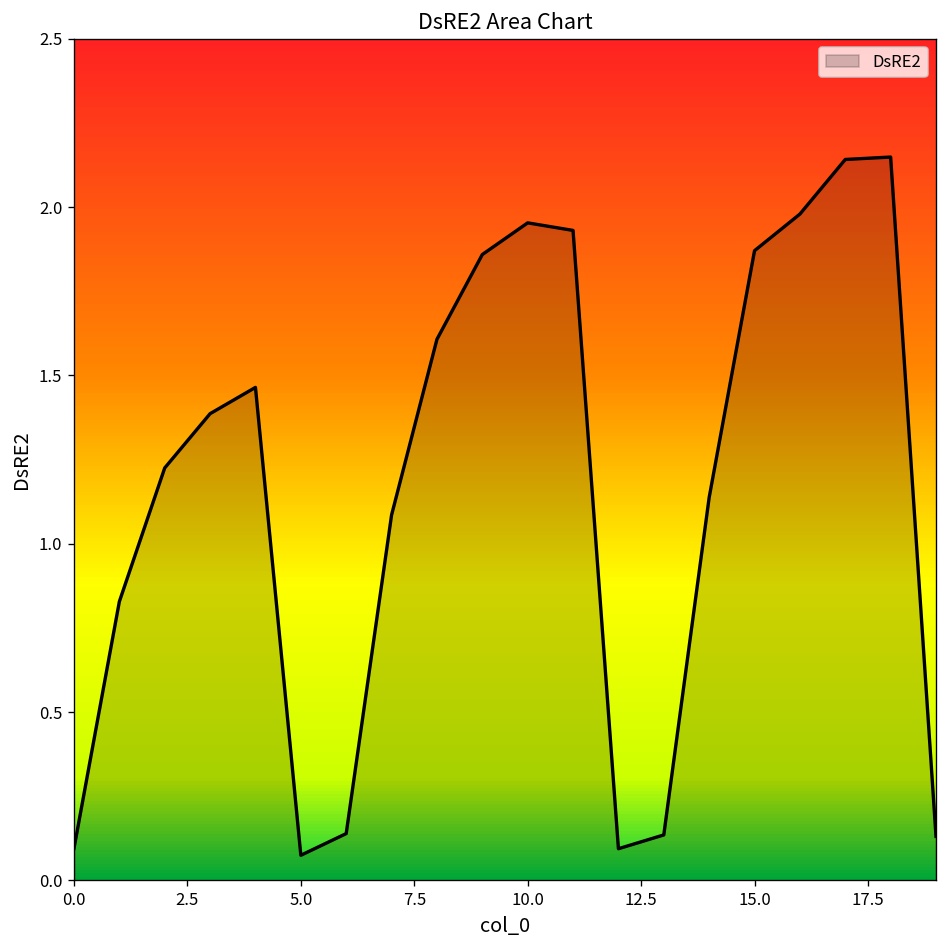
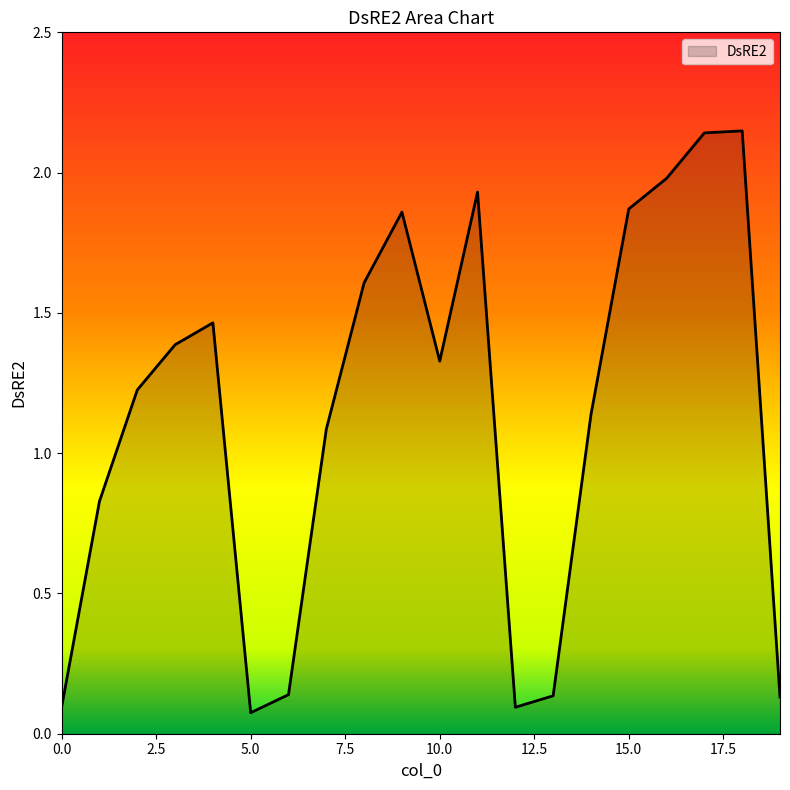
  {
    "0.0": 0.10,
    "5.0": 0.07,
-   "10.0": 1.95,
+   "10.0": 1.33,
    "15.0": 1.87
  }
